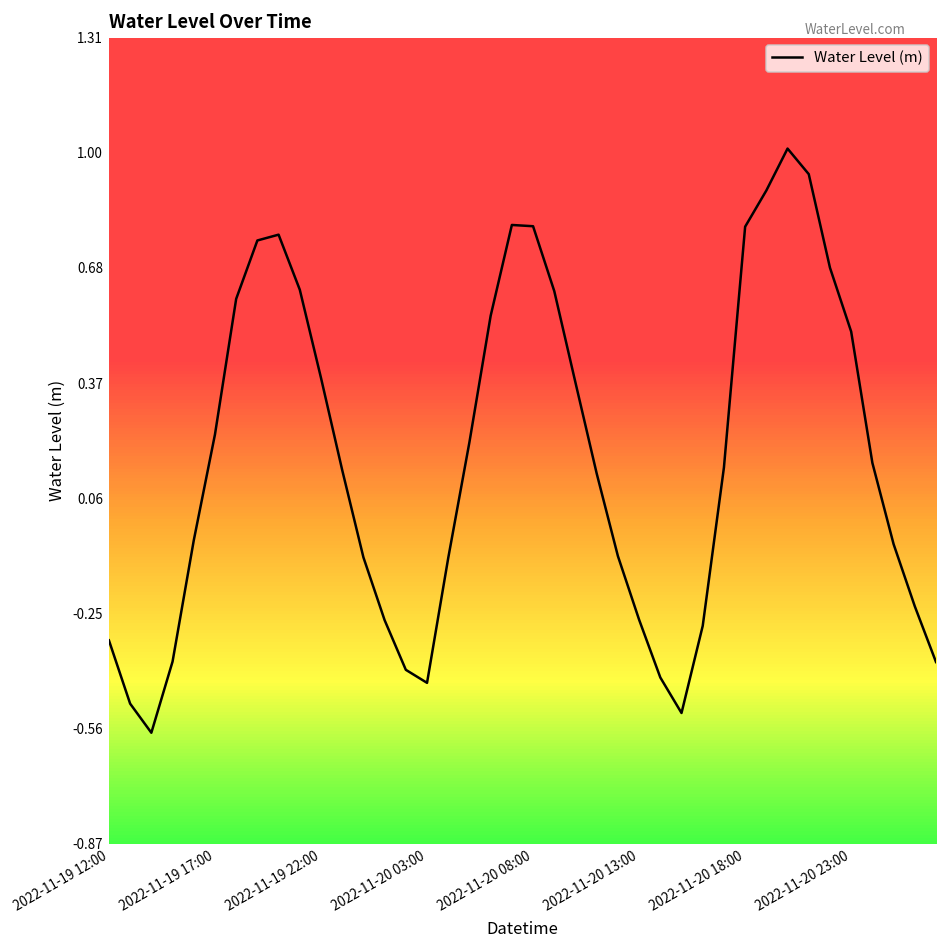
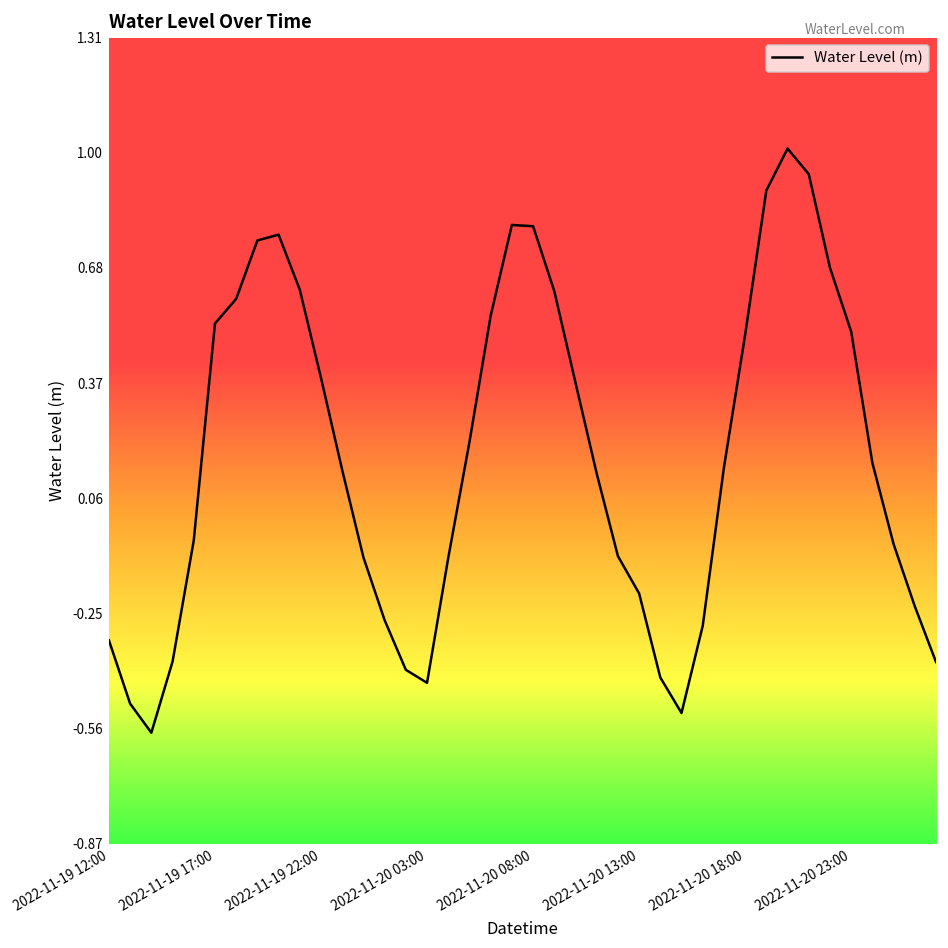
  {
    "2022-11-19 12:00": -0.32,
-   "2022-11-19 17:00": 0.23,
+   "2022-11-19 17:00": 0.53,
    "2022-11-19 22:00": 0.39,
    "2022-11-20 03:00": -0.44,
    "2022-11-20 08:00": 0.80,
-   "2022-11-20 13:00": -0.27,
-   "2022-11-20 18:00": 0.80,
+   "2022-11-20 13:00": -0.20,
+   "2022-11-20 18:00": 0.50,
    "2022-11-20 23:00": 0.51
  }
